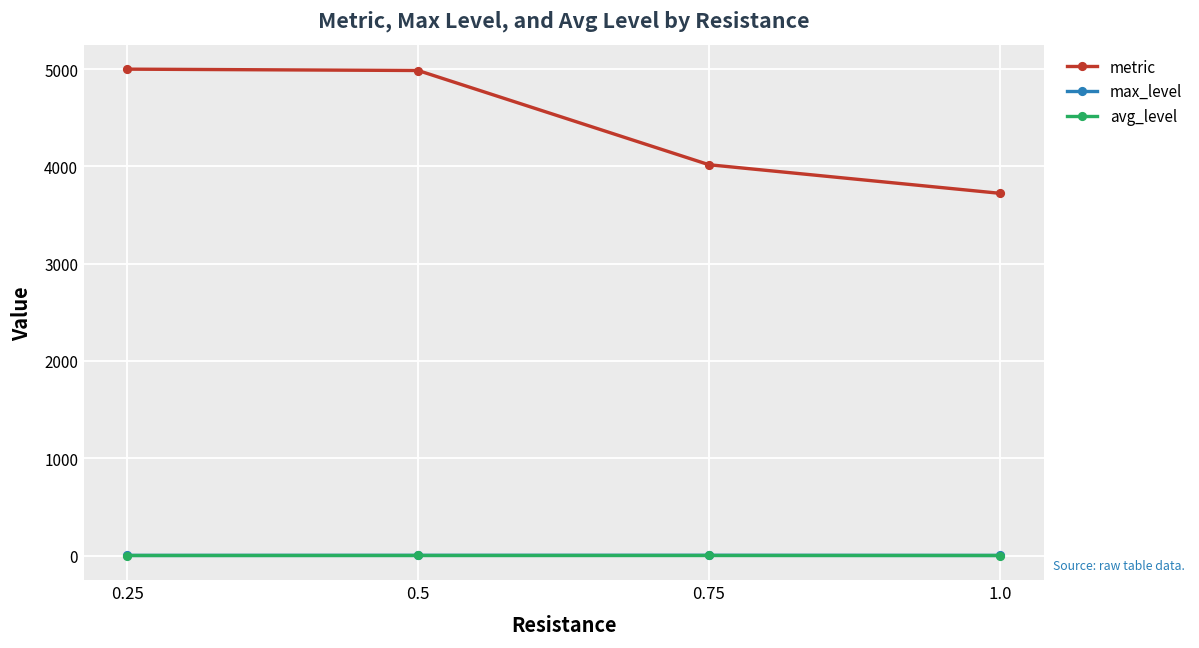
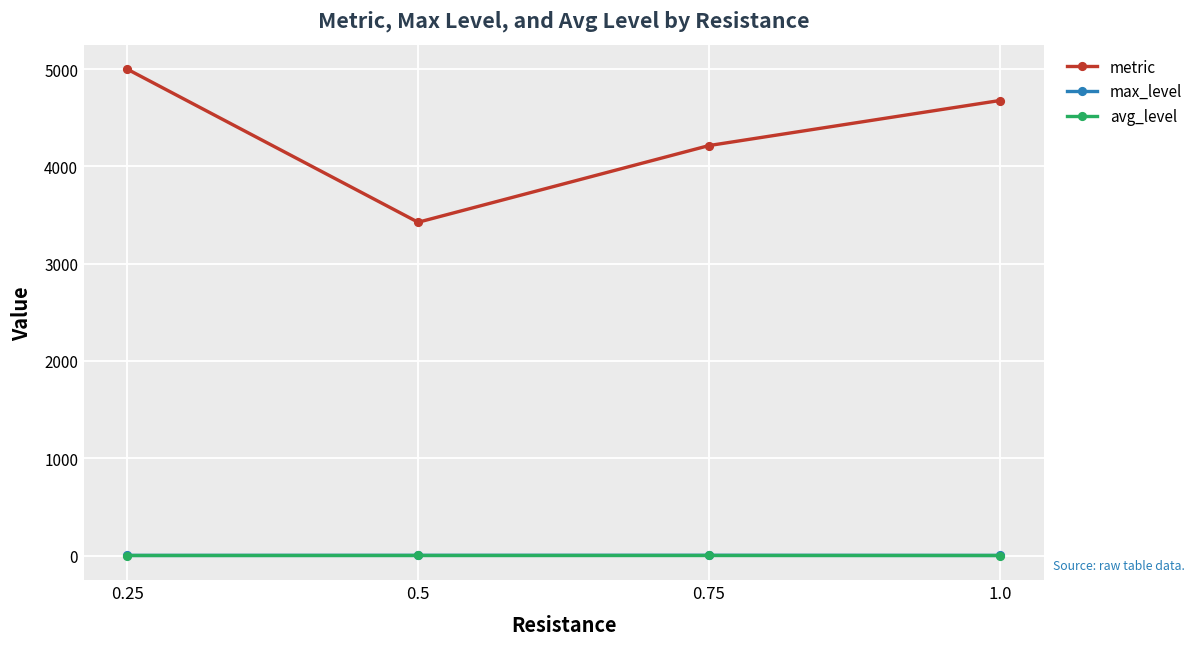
  {
    "metric": {
      "0.25": 5000,
-     "0.5": 5000,
-     "0.75": 4000,
-     "1.0": 3700
+     "0.5": 3400,
+     "0.75": 4200,
+     "1.0": 4700
    },
    "avg_level": {
      "0.25": 0,
      "0.5": 0,
      "0.75": 0,
      "1.0": 0
    }
  }
